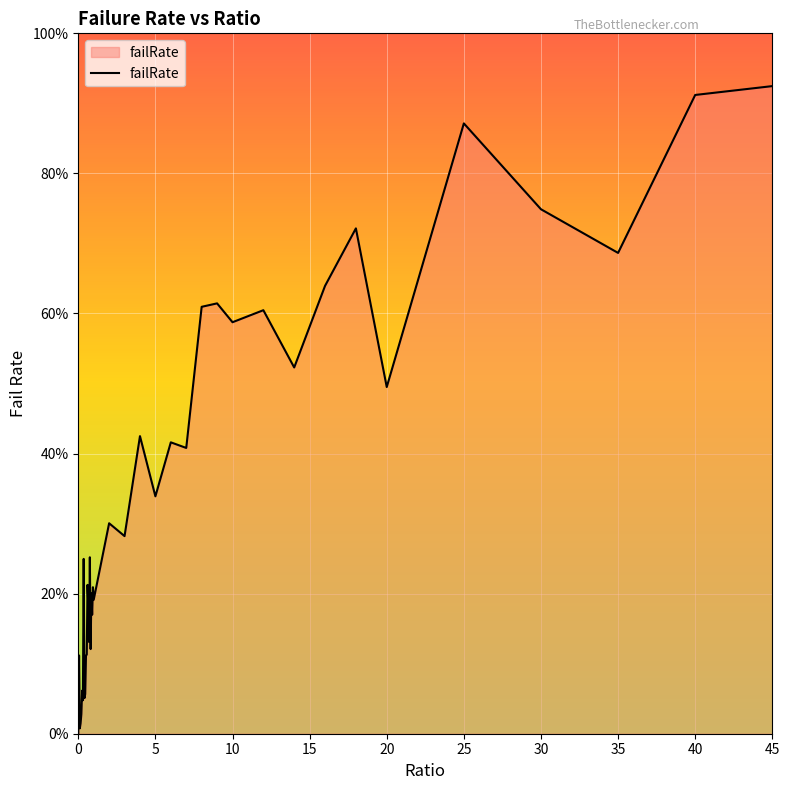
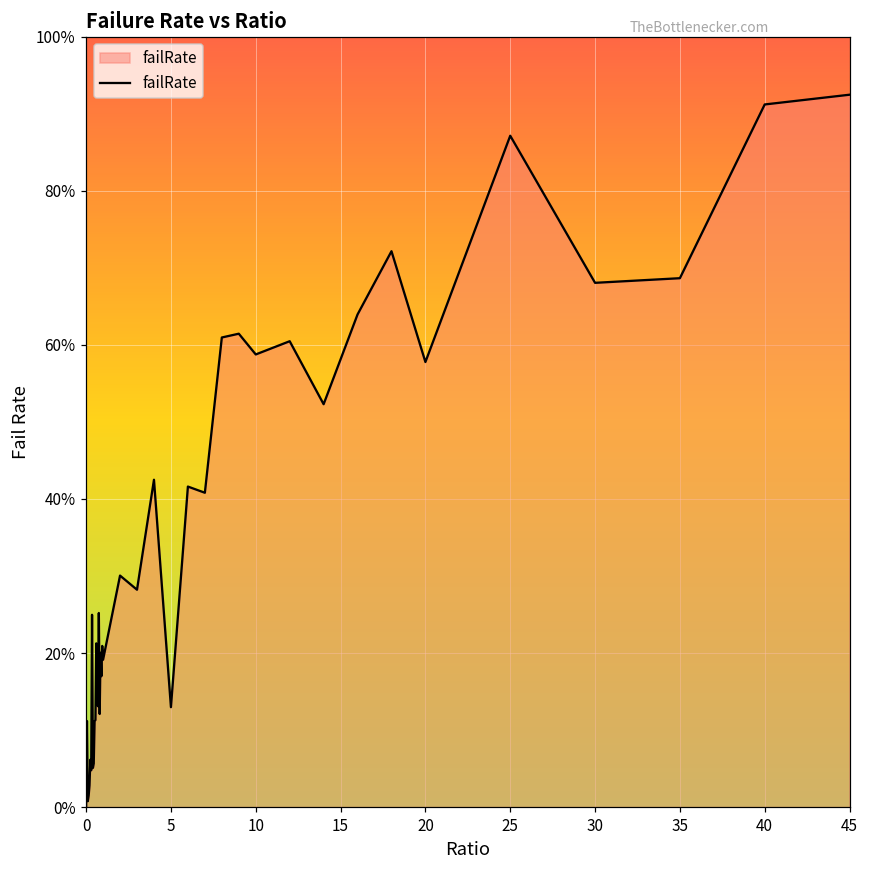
  {
    "0": "0%",
-   "5": "34%",
+   "5": "13%",
    "10": "59%",
-   "20": "49%",
+   "20": "58%",
    "25": "87%",
-   "30": "75%",
+   "30": "68%",
    "35": "69%",
    "40": "91%",
    "45": "92%"
  }
